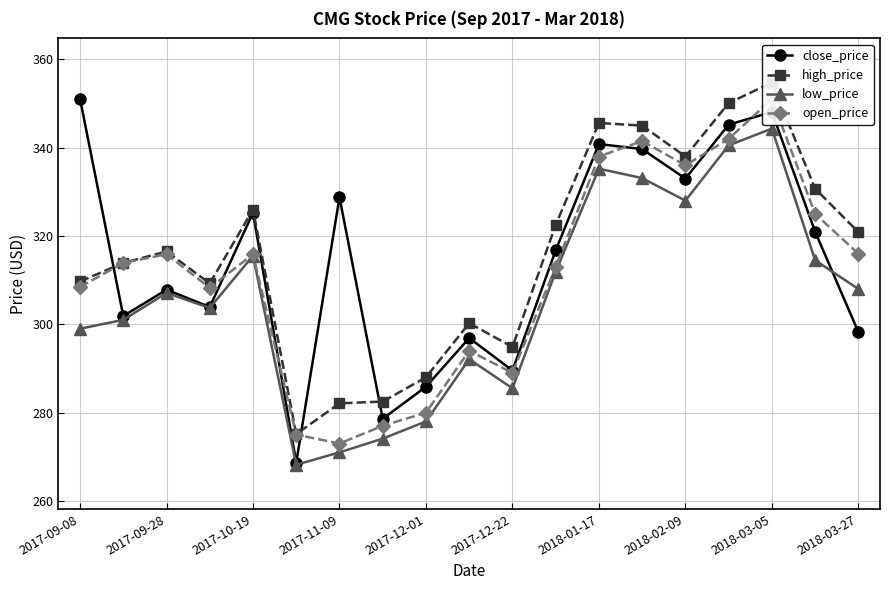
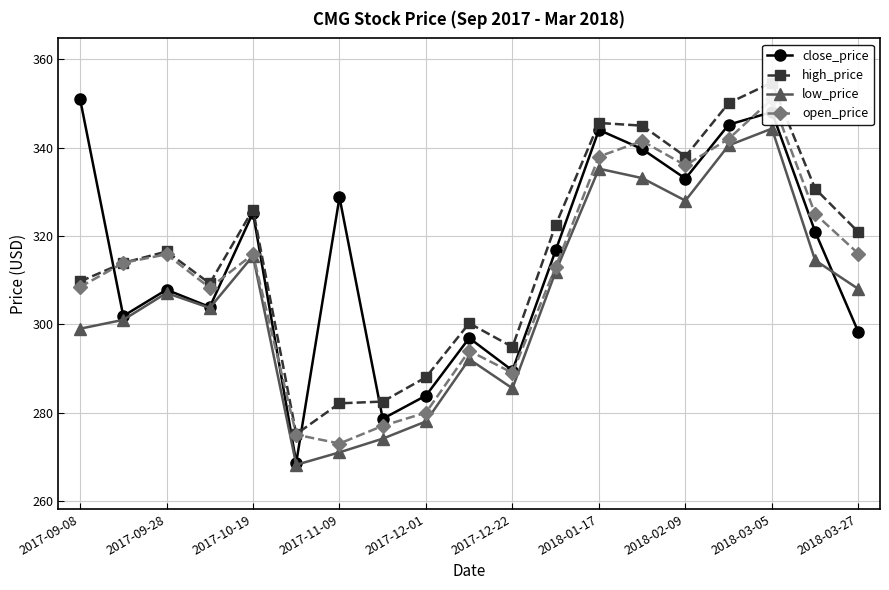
  {
    "close_price": {
      "2017-09-08": 351,
      "2017-09-28": 308,
      "2017-10-19": 325,
      "2017-11-09": 329,
-     "2017-12-01": 286,
-     "2018-01-17": 341,
+     "2017-12-01": 284,
+     "2018-01-17": 344,
      "2018-02-09": 333,
      "2018-03-27": 298
    }
  }
